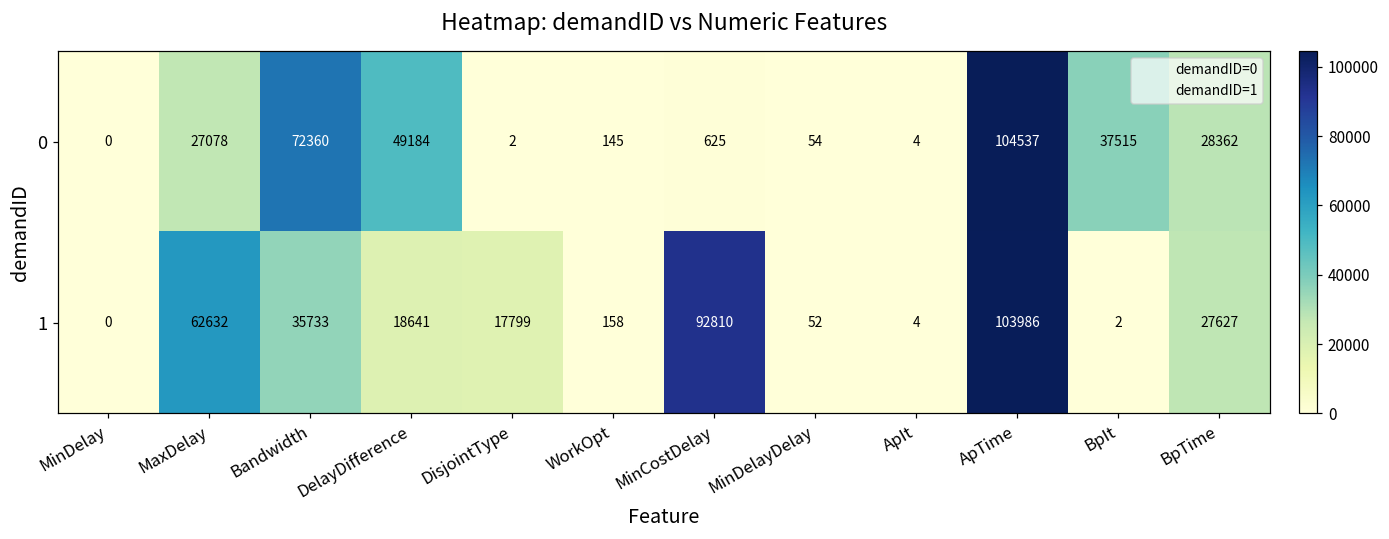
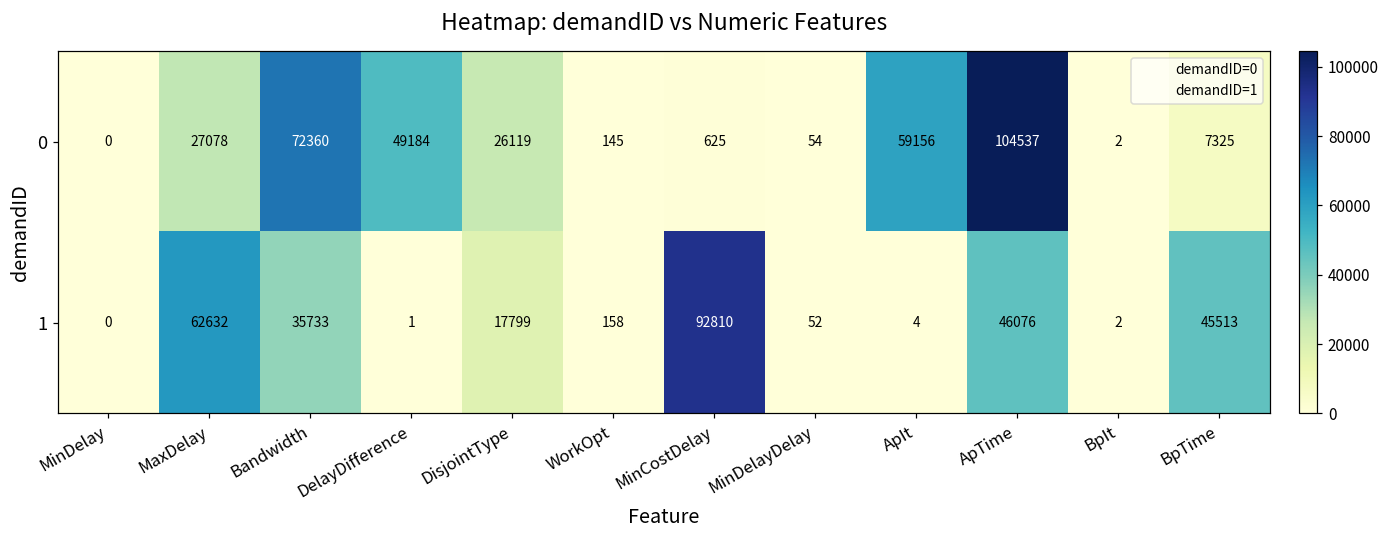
  {
    "0": {
      "MinDelay": 0,
      "MaxDelay": 27078,
      "Bandwidth": 72360,
      "DelayDifference": 49184,
-     "DisjointType": 2,
+     "DisjointType": 26119,
      "WorkOpt": 145,
      "MinCostDelay": 625,
      "MinDelayDelay": 54,
-     "ApIt": 4,
+     "ApIt": 59156,
      "ApTime": 104537,
-     "BpIt": 37515,
-     "BpTime": 28362
+     "BpIt": 2,
+     "BpTime": 7325
    },
    "1": {
      "MinDelay": 0,
      "MaxDelay": 62632,
      "Bandwidth": 35733,
-     "DelayDifference": 18641,
+     "DelayDifference": 1,
      "DisjointType": 17799,
      "WorkOpt": 158,
      "MinCostDelay": 92810,
      "MinDelayDelay": 52,
      "ApIt": 4,
-     "ApTime": 103986,
+     "ApTime": 46076,
      "BpIt": 2,
-     "BpTime": 27627
+     "BpTime": 45513
    }
  }
